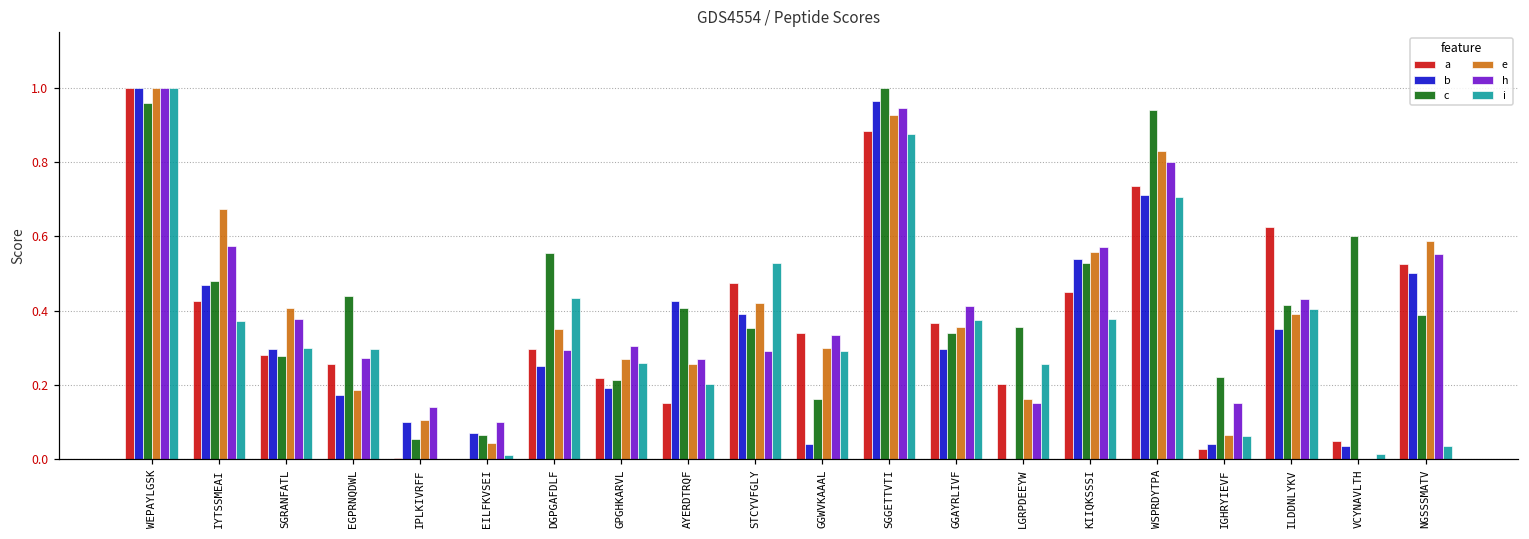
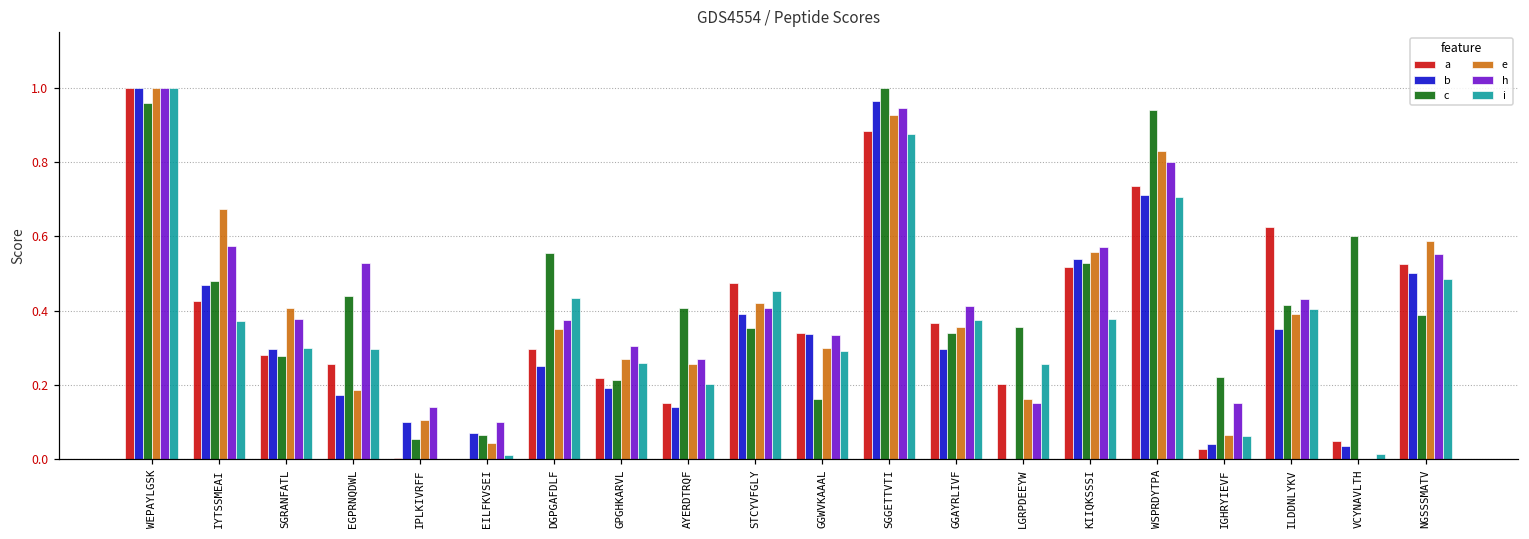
  {
    "a": {
      "WEPAYLGSK": 1.00,
      "IYTSSMEAI": 0.43,
      "SGRANFATL": 0.28,
      "EGPRNQDWL": 0.26,
      "EILFKVSEI": 0.00,
      "DGPGAFDLF": 0.30,
      "GPGHKARVL": 0.22,
      "AYERDTRQF": 0.15,
      "STCYVFGLY": 0.47,
      "GGWVKAAAL": 0.34,
      "SGGETTVTI": 0.88,
      "GGAYRLIVF": 0.37,
      "LGRPDEEYW": 0.20,
-     "KIIQKSSSI": 0.45,
+     "KIIQKSSSI": 0.52,
      "WSPRDYTPA": 0.74,
      "IGHRYIEVF": 0.03,
      "ILDDNLYKV": 0.62,
      "VCYNAVLTH": 0.05,
      "NGSSSMATV": 0.53
    },
    "b": {
      "WEPAYLGSK": 1.00,
      "IYTSSMEAI": 0.47,
      "SGRANFATL": 0.30,
      "EGPRNQDWL": 0.17,
      "IPLKIVRFF": 0.10,
      "EILFKVSEI": 0.07,
      "DGPGAFDLF": 0.25,
      "GPGHKARVL": 0.19,
-     "AYERDTRQF": 0.43,
+     "AYERDTRQF": 0.14,
      "STCYVFGLY": 0.39,
-     "GGWVKAAAL": 0.04,
+     "GGWVKAAAL": 0.34,
      "SGGETTVTI": 0.97,
      "GGAYRLIVF": 0.30,
      "LGRPDEEYW": 0.00,
      "KIIQKSSSI": 0.54,
      "WSPRDYTPA": 0.71,
      "IGHRYIEVF": 0.04,
      "ILDDNLYKV": 0.35,
      "VCYNAVLTH": 0.04,
      "NGSSSMATV": 0.50
    },
    "c": {
      "WEPAYLGSK": 0.96,
      "IYTSSMEAI": 0.48,
      "SGRANFATL": 0.28,
      "EGPRNQDWL": 0.44,
      "IPLKIVRFF": 0.05,
      "EILFKVSEI": 0.07,
      "DGPGAFDLF": 0.56,
      "GPGHKARVL": 0.21,
      "AYERDTRQF": 0.41,
      "STCYVFGLY": 0.35,
      "GGWVKAAAL": 0.16,
      "SGGETTVTI": 1.00,
      "GGAYRLIVF": 0.34,
      "LGRPDEEYW": 0.36,
      "KIIQKSSSI": 0.53,
      "WSPRDYTPA": 0.94,
      "IGHRYIEVF": 0.22,
      "ILDDNLYKV": 0.42,
      "VCYNAVLTH": 0.60,
      "NGSSSMATV": 0.39
    },
    "e": {
      "WEPAYLGSK": 1.00,
      "IYTSSMEAI": 0.67,
      "SGRANFATL": 0.41,
      "EGPRNQDWL": 0.19,
      "IPLKIVRFF": 0.11,
      "EILFKVSEI": 0.04,
      "DGPGAFDLF": 0.35,
      "GPGHKARVL": 0.27,
      "AYERDTRQF": 0.26,
      "STCYVFGLY": 0.42,
      "GGWVKAAAL": 0.30,
      "SGGETTVTI": 0.93,
      "GGAYRLIVF": 0.36,
      "LGRPDEEYW": 0.16,
      "KIIQKSSSI": 0.56,
      "WSPRDYTPA": 0.83,
      "IGHRYIEVF": 0.07,
      "ILDDNLYKV": 0.39,
      "VCYNAVLTH": 0.00,
      "NGSSSMATV": 0.59
    },
    "h": {
      "WEPAYLGSK": 1.00,
      "IYTSSMEAI": 0.57,
      "SGRANFATL": 0.38,
-     "EGPRNQDWL": 0.27,
+     "EGPRNQDWL": 0.53,
      "IPLKIVRFF": 0.14,
      "EILFKVSEI": 0.10,
-     "DGPGAFDLF": 0.29,
+     "DGPGAFDLF": 0.37,
      "GPGHKARVL": 0.30,
      "AYERDTRQF": 0.27,
-     "STCYVFGLY": 0.29,
+     "STCYVFGLY": 0.41,
      "GGWVKAAAL": 0.33,
      "SGGETTVTI": 0.94,
      "GGAYRLIVF": 0.41,
      "LGRPDEEYW": 0.15,
      "KIIQKSSSI": 0.57,
      "WSPRDYTPA": 0.80,
      "IGHRYIEVF": 0.15,
      "ILDDNLYKV": 0.43,
      "VCYNAVLTH": 0.00,
      "NGSSSMATV": 0.55
    },
    "i": {
      "WEPAYLGSK": 1.00,
      "IYTSSMEAI": 0.37,
      "SGRANFATL": 0.30,
      "EGPRNQDWL": 0.30,
      "IPLKIVRFF": 0.00,
      "EILFKVSEI": 0.01,
      "DGPGAFDLF": 0.44,
      "GPGHKARVL": 0.26,
      "AYERDTRQF": 0.20,
-     "STCYVFGLY": 0.53,
+     "STCYVFGLY": 0.45,
      "GGWVKAAAL": 0.29,
      "SGGETTVTI": 0.87,
      "GGAYRLIVF": 0.37,
      "LGRPDEEYW": 0.26,
      "KIIQKSSSI": 0.38,
      "WSPRDYTPA": 0.71,
      "IGHRYIEVF": 0.06,
      "ILDDNLYKV": 0.40,
      "VCYNAVLTH": 0.02,
-     "NGSSSMATV": 0.04
+     "NGSSSMATV": 0.49
    }
  }
